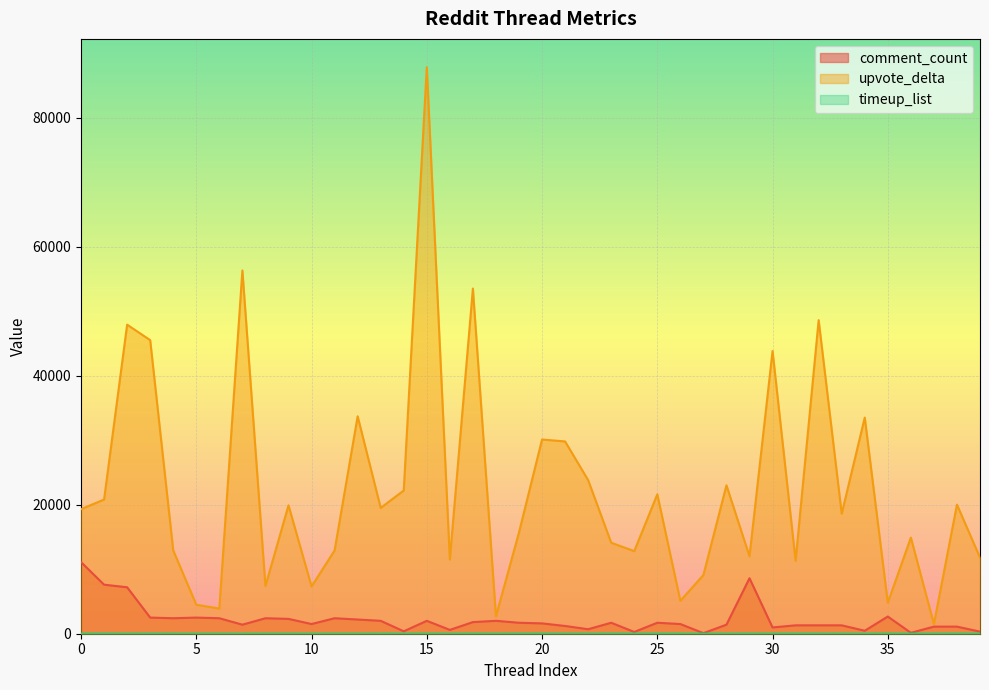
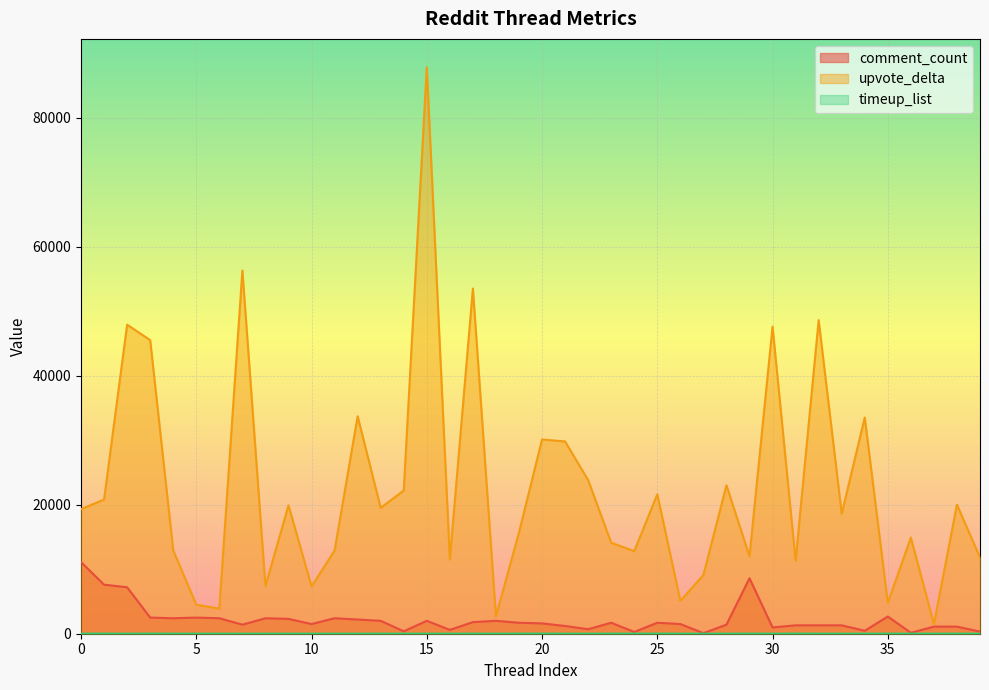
  {
    "comment_count": {
      "0": 11000,
      "5": 3000,
      "10": 2000,
      "15": 2000,
      "20": 2000,
      "25": 2000,
      "30": 1000,
      "35": 3000
    },
    "upvote_delta": {
      "0": 19000,
      "5": 4000,
      "10": 7000,
      "15": 88000,
      "20": 30000,
      "25": 22000,
-     "30": 44000,
+     "30": 48000,
      "35": 5000
    },
    "timeup_list": {
      "0": 0,
      "5": 0,
      "10": 0,
      "15": 0,
      "20": 0,
      "25": 0,
      "30": 0,
      "35": 0
    }
  }
